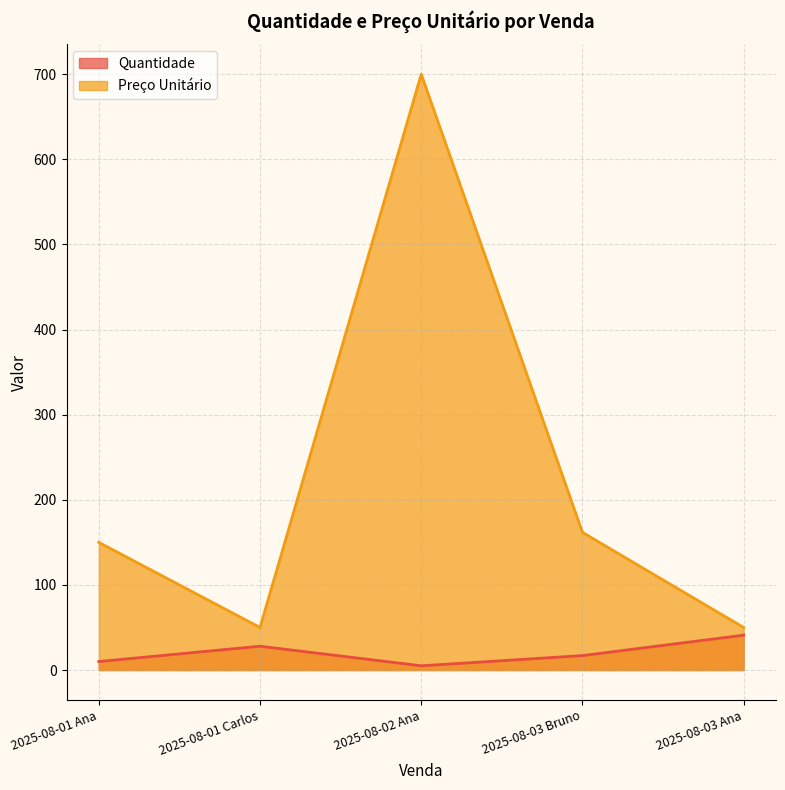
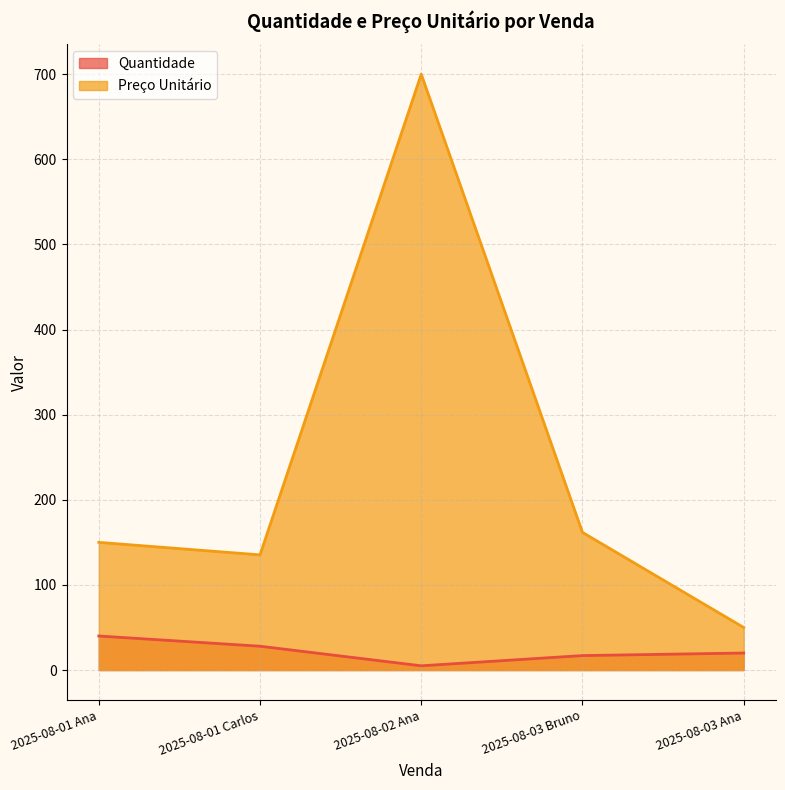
  {
    "Quantidade": {
-     "2025-08-01 Ana": 10,
+     "2025-08-01 Ana": 40,
      "2025-08-01 Carlos": 30,
      "2025-08-02 Ana": 10,
      "2025-08-03 Bruno": 20,
-     "2025-08-03 Ana": 40
+     "2025-08-03 Ana": 20
    },
    "Preço Unitário": {
      "2025-08-01 Ana": 150,
-     "2025-08-01 Carlos": 50,
+     "2025-08-01 Carlos": 140,
      "2025-08-02 Ana": 700,
      "2025-08-03 Bruno": 160,
      "2025-08-03 Ana": 50
    }
  }
